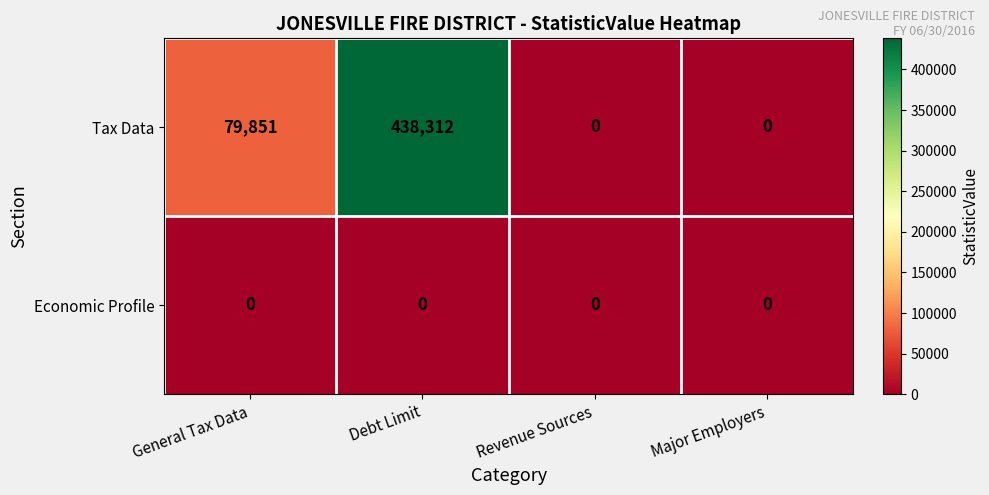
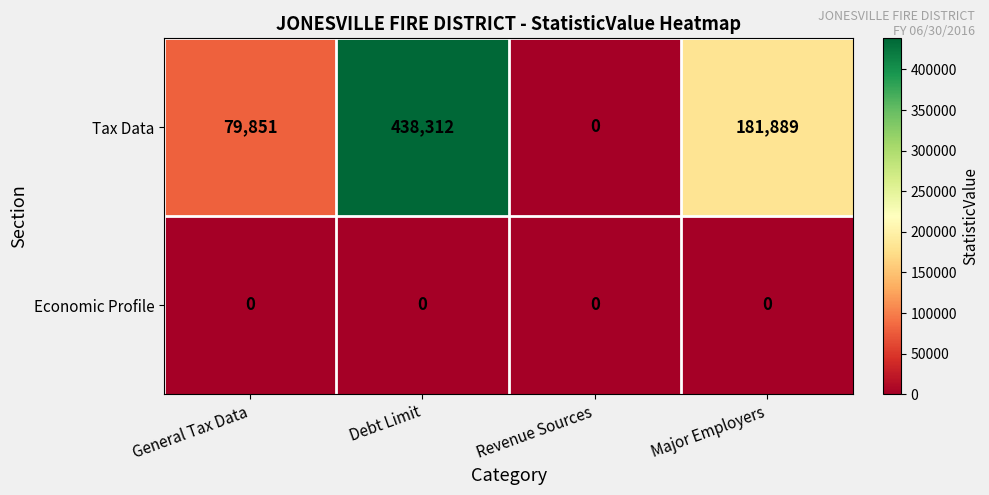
  {
    "Tax Data": {
      "General Tax Data": "79,851",
      "Debt Limit": "438,312",
      "Revenue Sources": "0",
-     "Major Employers": "0"
+     "Major Employers": "181,889"
    },
    "Economic Profile": {
      "General Tax Data": "0",
      "Debt Limit": "0",
      "Revenue Sources": "0",
      "Major Employers": "0"
    }
  }
